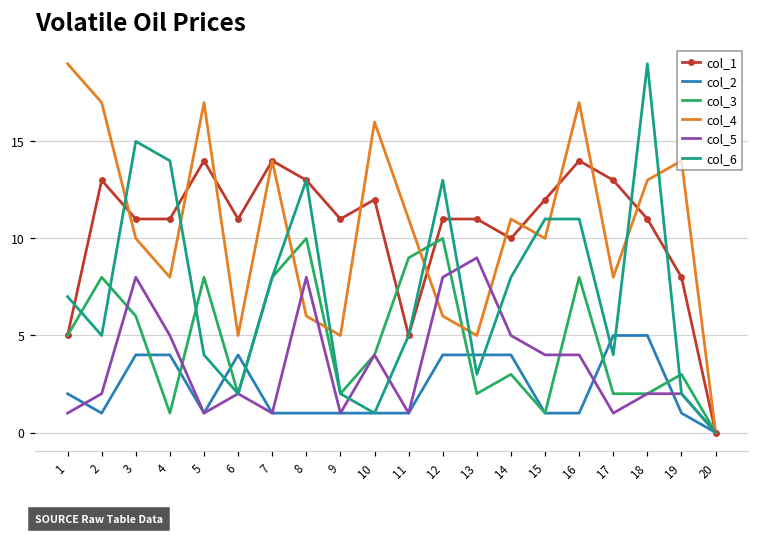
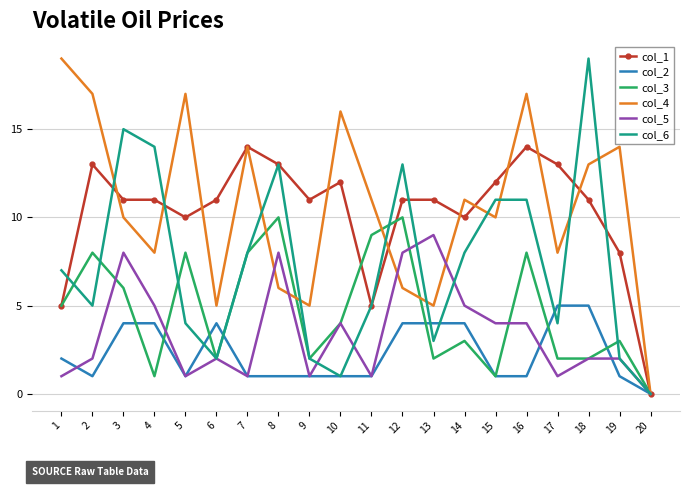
  {
    "col_1": {
      "2": 13,
      "3": 11,
      "4": 11,
-     "5": 14,
+     "5": 10,
      "6": 11,
      "9": 11,
      "10": 12,
      "12": 11,
      "13": 11,
      "14": 10,
      "15": 12,
      "16": 14,
      "17": 13,
      "18": 11,
      "19": 8
    },
    "col_2": {
      "1": 2,
      "2": 1,
      "3": 4,
      "4": 4,
      "6": 4,
      "8": 1,
      "12": 4,
      "13": 4,
      "14": 4,
      "16": 1,
      "17": 5,
      "18": 5,
      "19": 1
    },
    "col_4": {
      "1": 19,
      "2": 17,
      "3": 10,
      "4": 8,
      "5": 17,
      "6": 5,
      "8": 6,
      "9": 5,
      "10": 16,
      "11": 11,
      "12": 6,
      "13": 5,
      "14": 11,
      "15": 10,
      "16": 17,
      "17": 8,
      "18": 13,
      "19": 14
    },
    "col_5": {
      "1": 1,
      "2": 2,
      "3": 8,
      "4": 5,
      "8": 8,
      "12": 8,
      "13": 9,
      "14": 5,
      "15": 4,
      "16": 4,
      "17": 1
    }
  }
